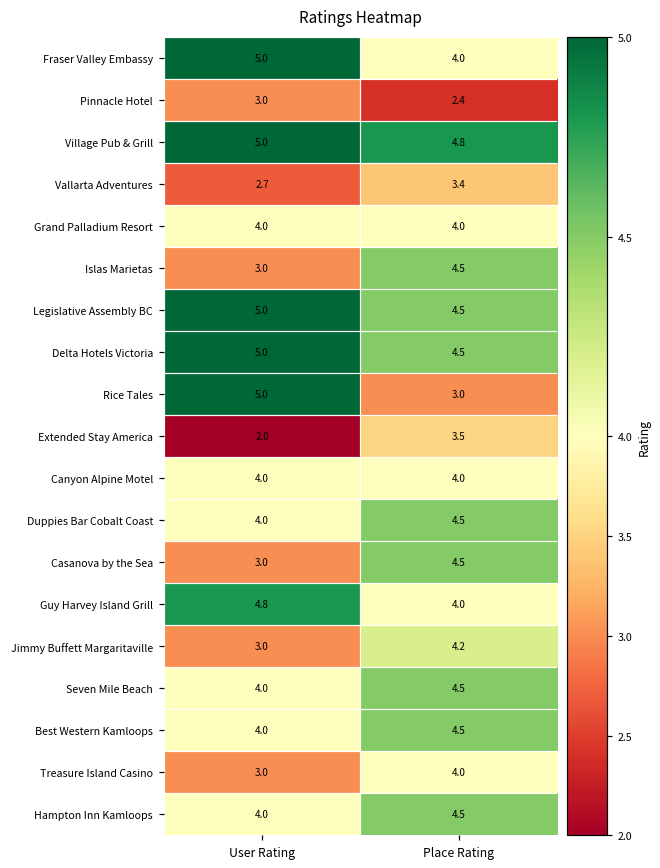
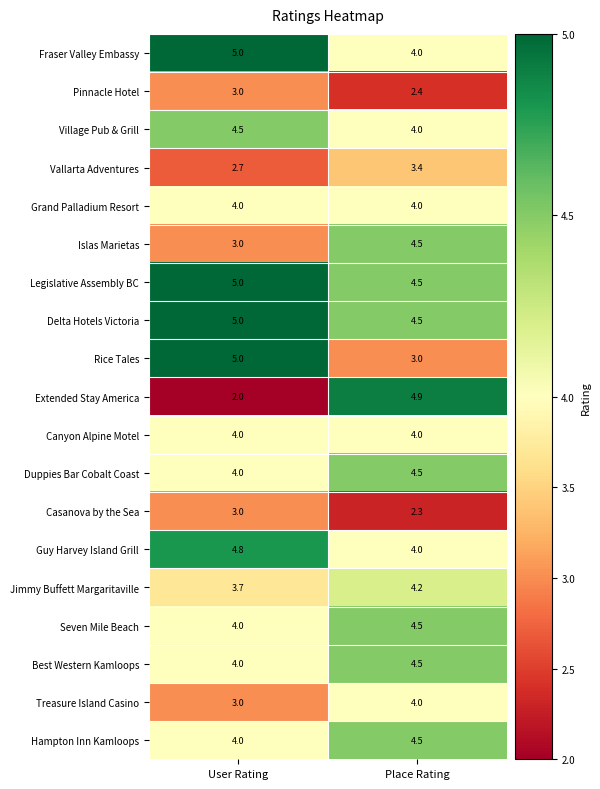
  {
    "Fraser Valley Embassy": {
      "User Rating": 5.0,
      "Place Rating": 4.0
    },
    "Pinnacle Hotel": {
      "User Rating": 3.0,
      "Place Rating": 2.4
    },
    "Village Pub & Grill": {
-     "User Rating": 5.0,
-     "Place Rating": 4.8
+     "User Rating": 4.5,
+     "Place Rating": 4.0
    },
    "Vallarta Adventures": {
      "User Rating": 2.7,
      "Place Rating": 3.4
    },
    "Grand Palladium Resort": {
      "User Rating": 4.0,
      "Place Rating": 4.0
    },
    "Islas Marietas": {
      "User Rating": 3.0,
      "Place Rating": 4.5
    },
    "Legislative Assembly BC": {
      "User Rating": 5.0,
      "Place Rating": 4.5
    },
    "Delta Hotels Victoria": {
      "User Rating": 5.0,
      "Place Rating": 4.5
    },
    "Rice Tales": {
      "User Rating": 5.0,
      "Place Rating": 3.0
    },
    "Extended Stay America": {
      "User Rating": 2.0,
-     "Place Rating": 3.5
+     "Place Rating": 4.9
    },
    "Canyon Alpine Motel": {
      "User Rating": 4.0,
      "Place Rating": 4.0
    },
    "Duppies Bar Cobalt Coast": {
      "User Rating": 4.0,
      "Place Rating": 4.5
    },
    "Casanova by the Sea": {
      "User Rating": 3.0,
-     "Place Rating": 4.5
+     "Place Rating": 2.3
    },
    "Guy Harvey Island Grill": {
      "User Rating": 4.8,
      "Place Rating": 4.0
    },
    "Jimmy Buffett Margaritaville": {
-     "User Rating": 3.0,
+     "User Rating": 3.7,
      "Place Rating": 4.2
    },
    "Seven Mile Beach": {
      "User Rating": 4.0,
      "Place Rating": 4.5
    },
    "Best Western Kamloops": {
      "User Rating": 4.0,
      "Place Rating": 4.5
    },
    "Treasure Island Casino": {
      "User Rating": 3.0,
      "Place Rating": 4.0
    },
    "Hampton Inn Kamloops": {
      "User Rating": 4.0,
      "Place Rating": 4.5
    }
  }
